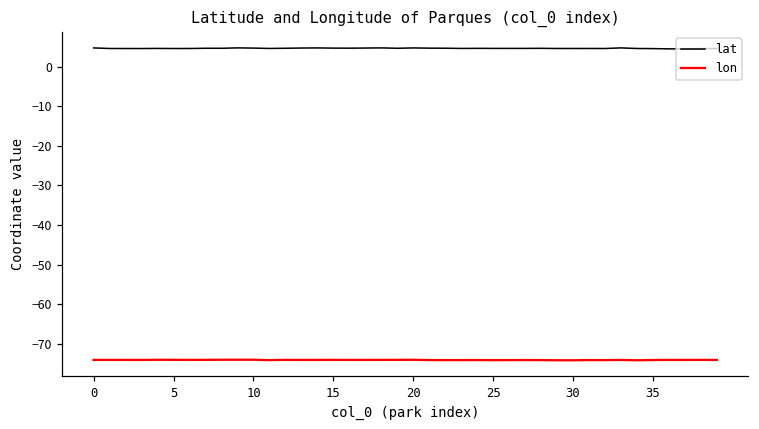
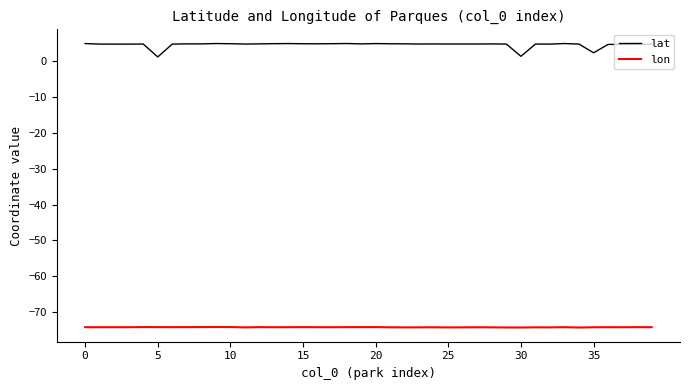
  {
    "lat": {
      "0": 5,
-     "5": 5,
+     "5": 1,
      "10": 5,
      "15": 5,
      "20": 5,
      "25": 5,
-     "30": 5,
-     "35": 5
+     "30": 1,
+     "35": 2
    },
    "lon": {
      "0": -74,
      "5": -74,
      "10": -74,
      "15": -74,
      "20": -74,
      "25": -74,
      "30": -74,
      "35": -74
    }
  }
